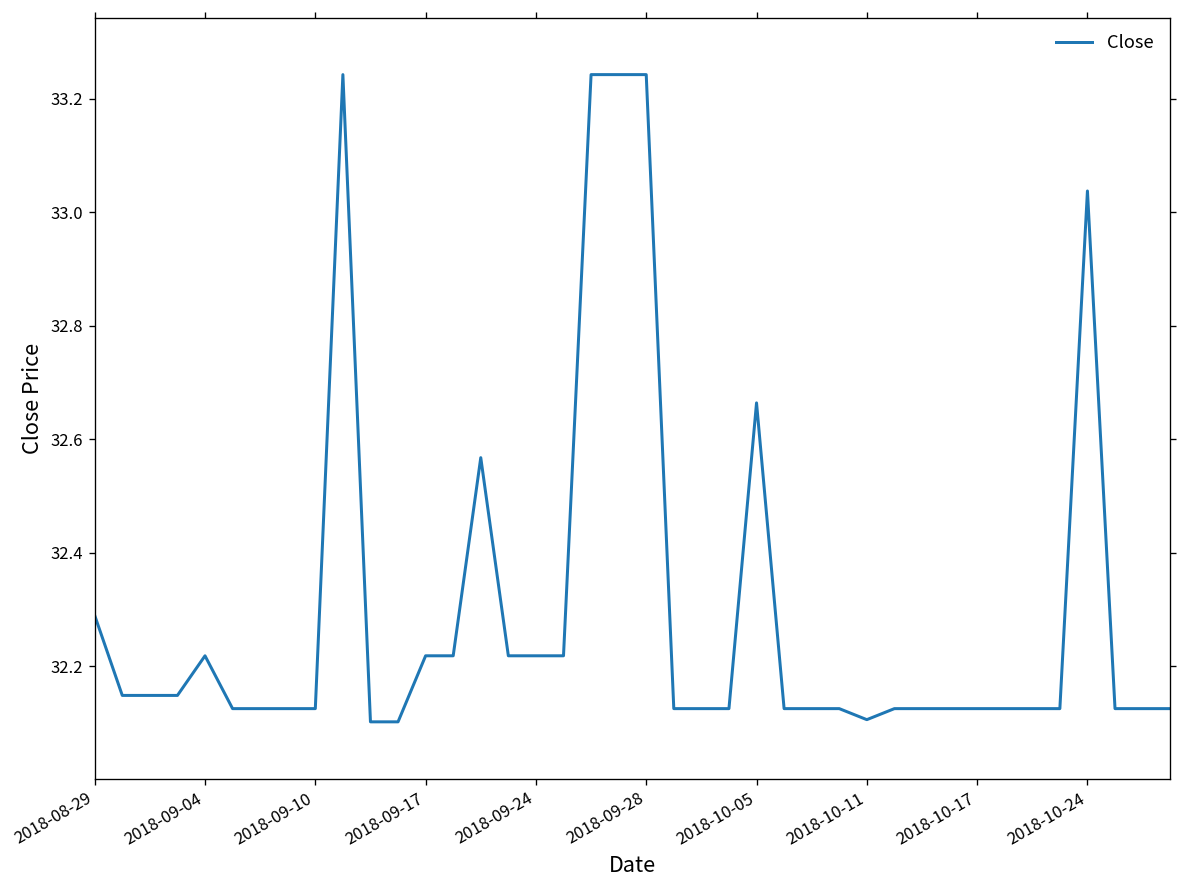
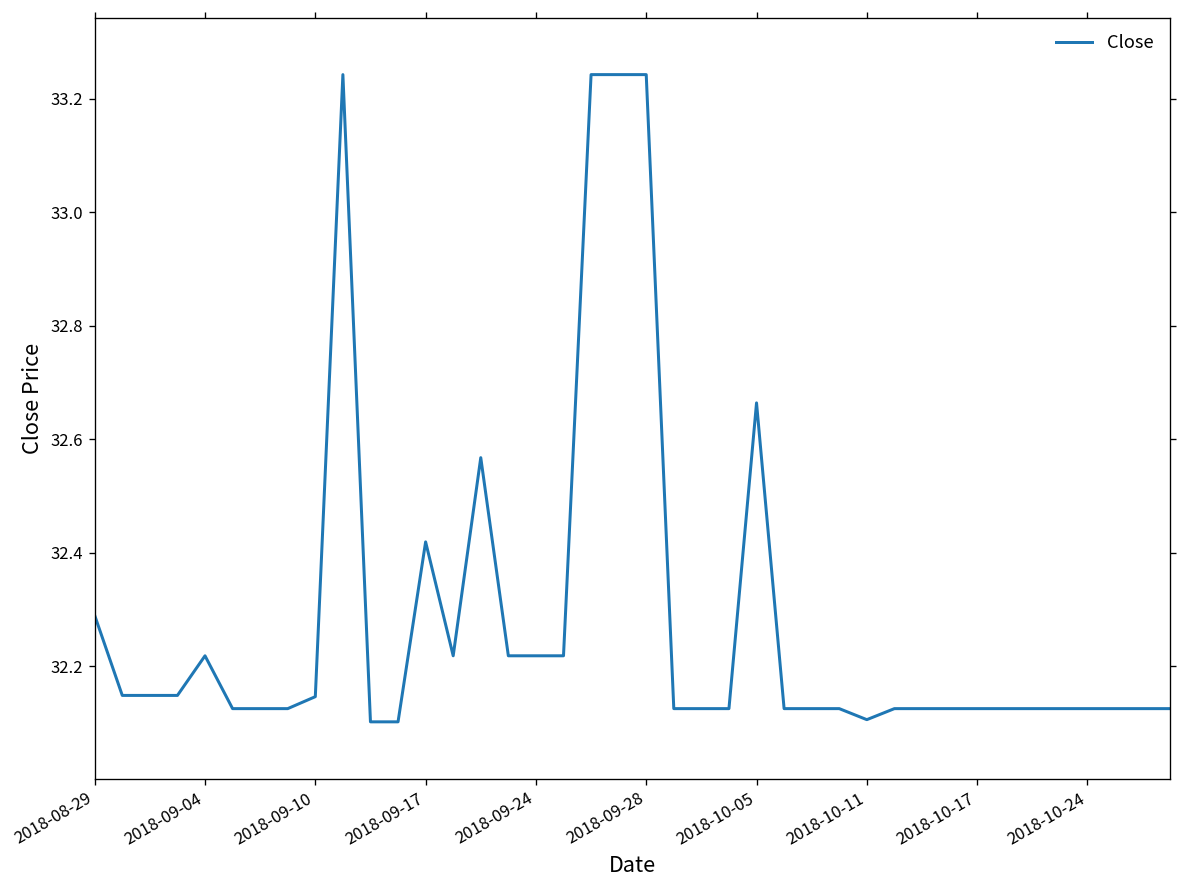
  {
    "2018-08-29": 32.29,
    "2018-09-04": 32.22,
-   "2018-09-10": 32.13,
-   "2018-09-17": 32.22,
+   "2018-09-10": 32.15,
+   "2018-09-17": 32.42,
    "2018-09-24": 32.22,
    "2018-09-28": 33.24,
    "2018-10-05": 32.66,
    "2018-10-11": 32.11,
    "2018-10-17": 32.13,
-   "2018-10-24": 33.04
+   "2018-10-24": 32.13
  }
